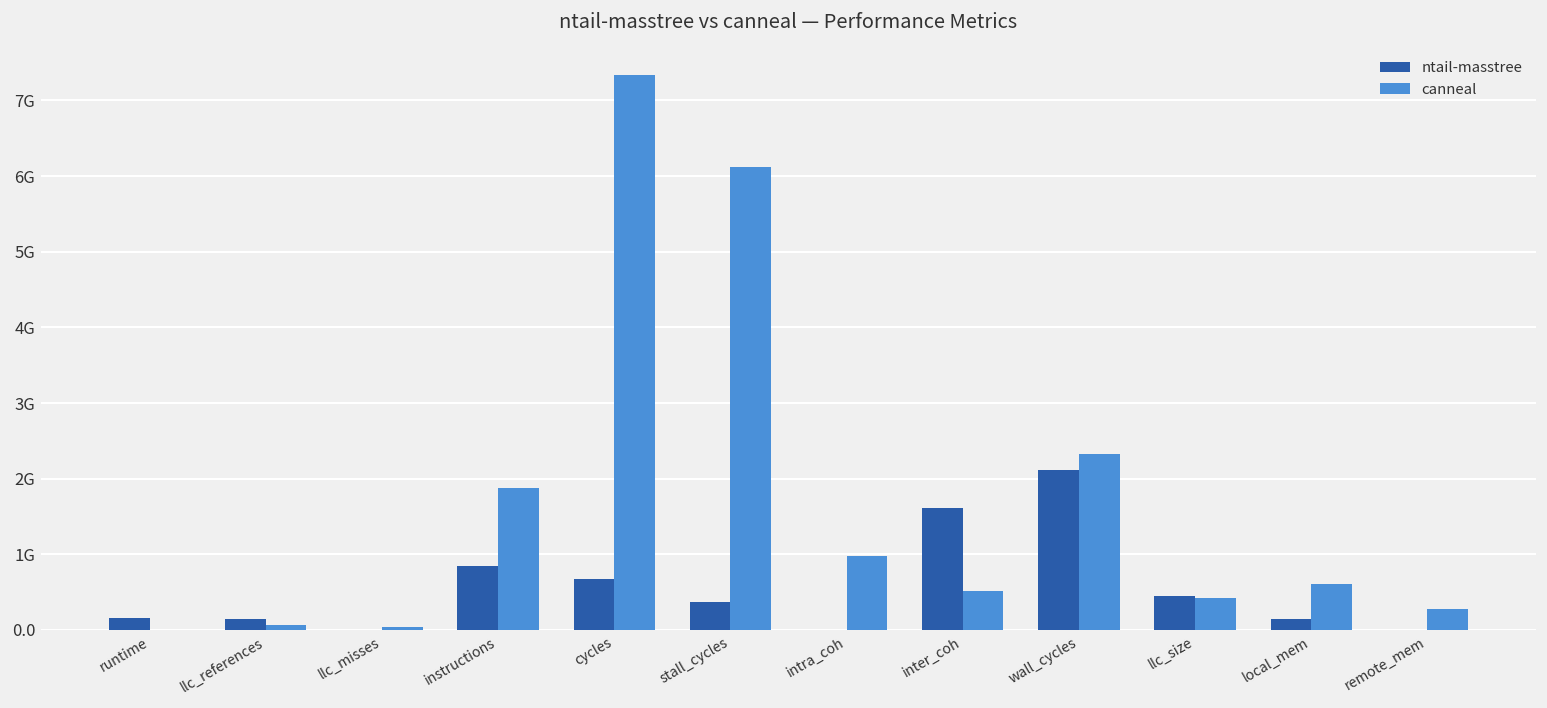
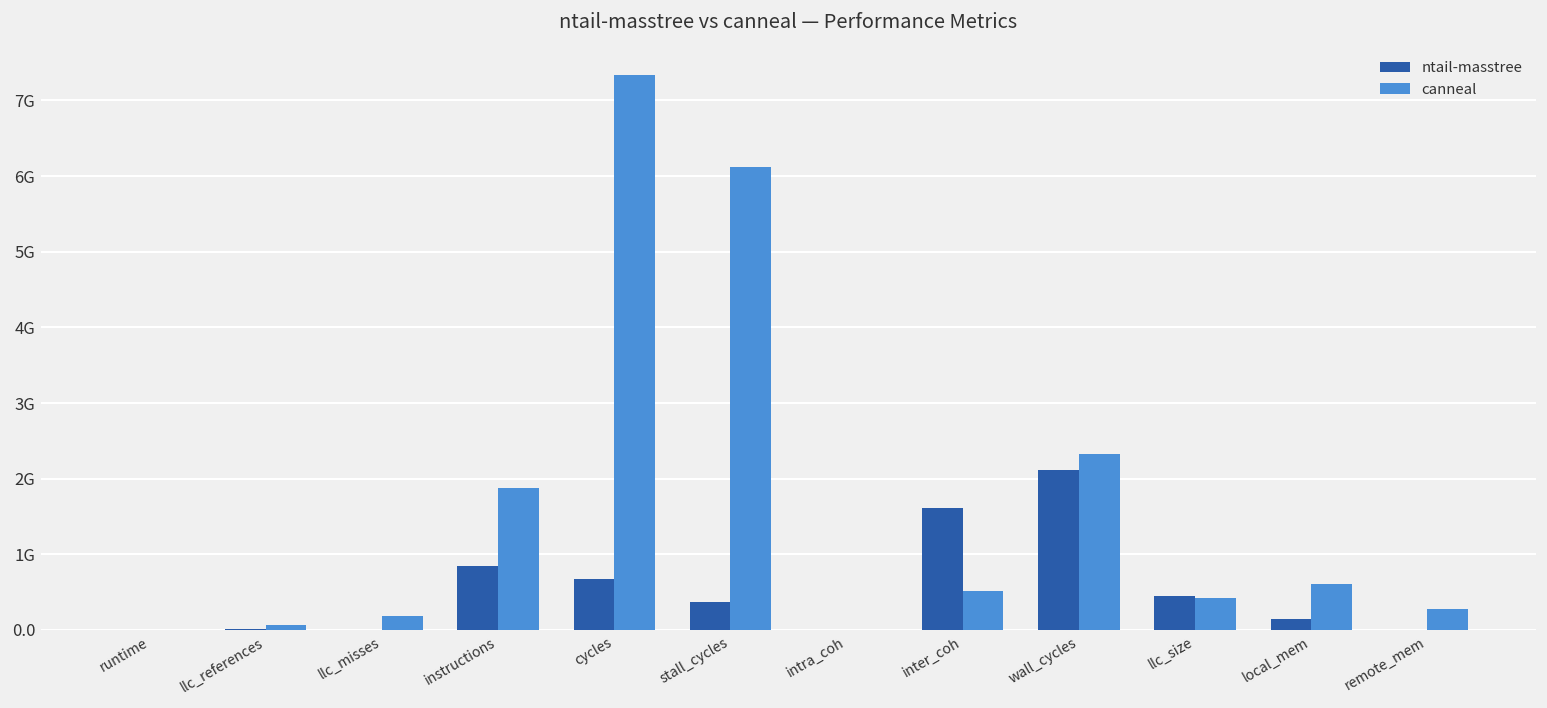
  {
    "ntail-masstree": {
-     "runtime": 200000000,
-     "llc_references": 200000000,
+     "runtime": 0,
+     "llc_references": 0,
      "instructions": 800000000,
      "cycles": 700000000,
      "stall_cycles": 400000000,
      "inter_coh": 1600000000,
      "wall_cycles": 2100000000,
      "llc_size": 500000000,
      "local_mem": 100000000
    },
    "canneal": {
      "llc_references": 100000000,
-     "llc_misses": 0,
+     "llc_misses": 200000000,
      "instructions": 1900000000,
      "cycles": 7300000000,
      "stall_cycles": 6100000000,
-     "intra_coh": 1000000000,
+     "intra_coh": 0,
      "inter_coh": 500000000,
      "wall_cycles": 2300000000,
      "llc_size": 400000000,
      "local_mem": 600000000,
      "remote_mem": 300000000
    }
  }
